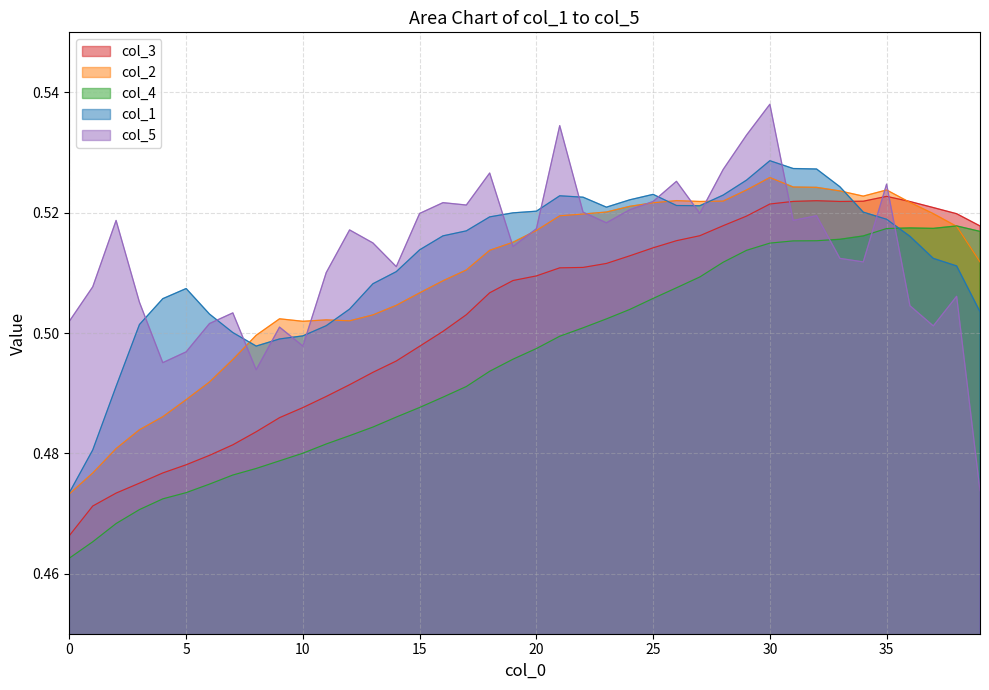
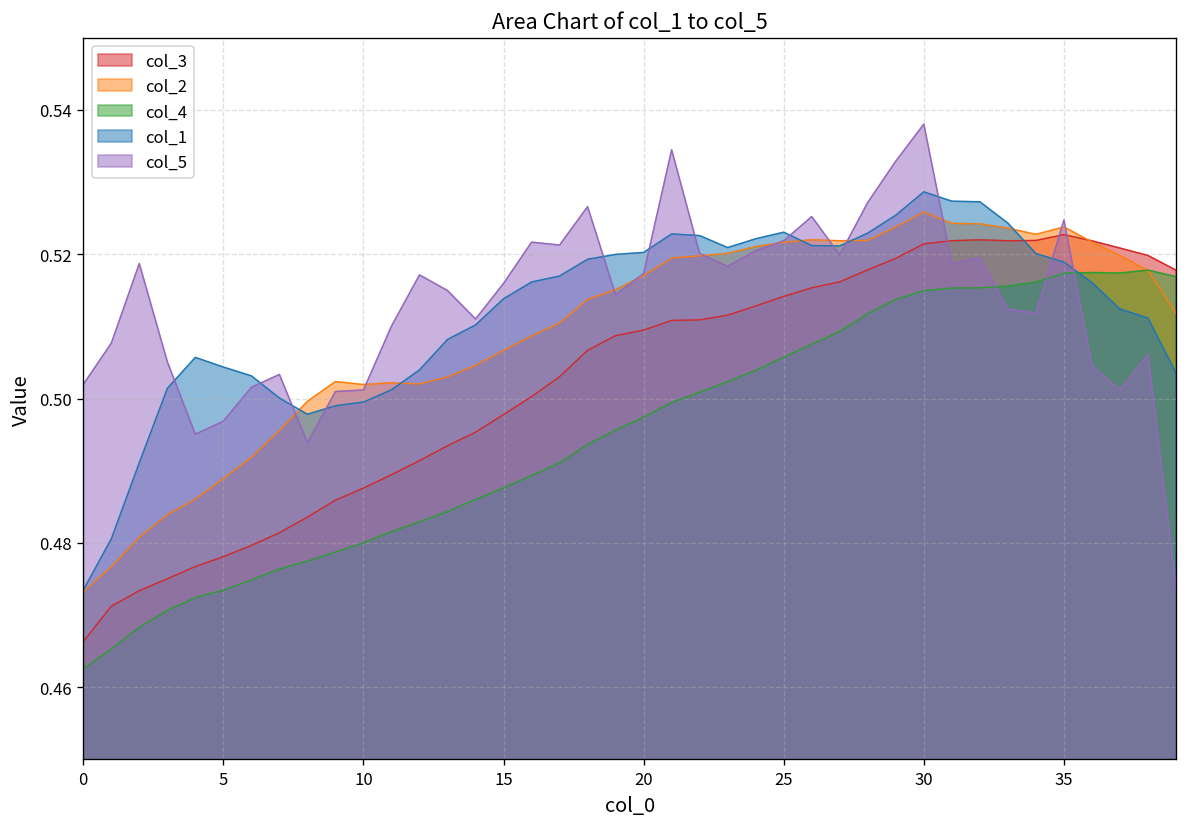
  {
    "col_3": {
      "0": 0.466,
      "5": 0.478,
      "10": 0.488,
      "15": 0.498,
      "20": 0.509,
      "25": 0.514,
      "30": 0.521,
      "35": 0.523
    },
    "col_2": {
      "5": 0.489,
      "10": 0.502,
      "15": 0.507,
      "30": 0.526,
      "35": 0.524
    },
    "col_4": {
      "0": 0.463,
      "5": 0.473,
      "10": 0.480,
      "15": 0.488,
      "20": 0.497,
      "25": 0.506,
      "30": 0.515,
      "35": 0.517
    },
    "col_1": {
-     "5": 0.507,
+     "5": 0.504,
      "10": 0.500,
      "15": 0.514,
      "20": 0.520,
      "25": 0.523,
      "30": 0.529,
      "35": 0.519
    },
    "col_5": {
      "0": 0.502,
      "5": 0.497,
-     "10": 0.498,
-     "15": 0.520,
+     "10": 0.501,
+     "15": 0.516,
      "30": 0.538,
      "35": 0.525
    }
  }
